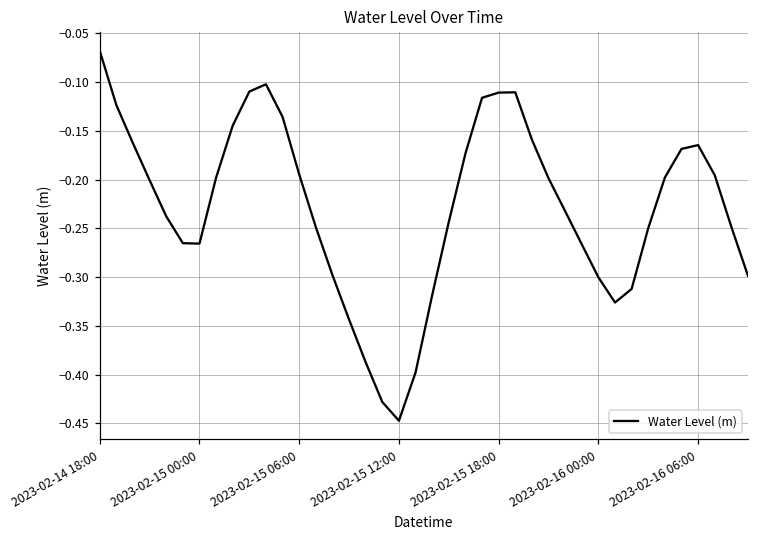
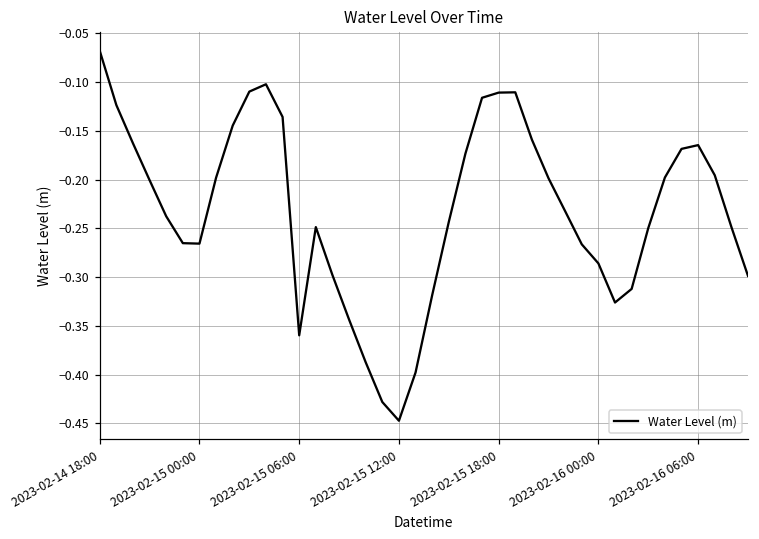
  {
    "2023-02-14 18:00": -0.07,
    "2023-02-15 00:00": -0.27,
-   "2023-02-15 06:00": -0.19,
+   "2023-02-15 06:00": -0.36,
    "2023-02-15 12:00": -0.45,
    "2023-02-15 18:00": -0.11,
-   "2023-02-16 00:00": -0.30,
+   "2023-02-16 00:00": -0.29,
    "2023-02-16 06:00": -0.16
  }
